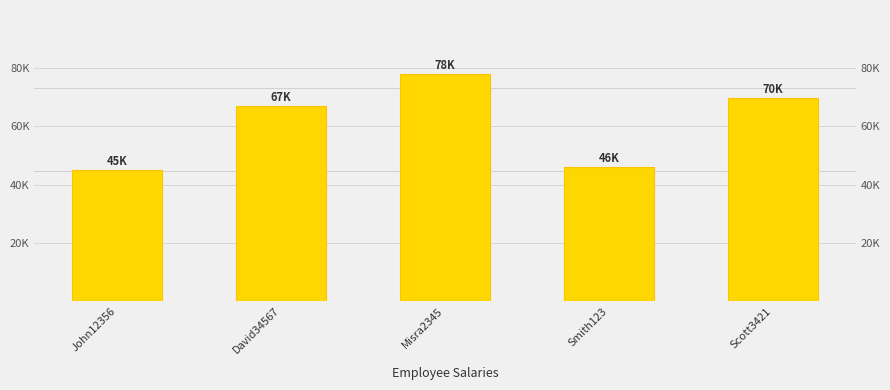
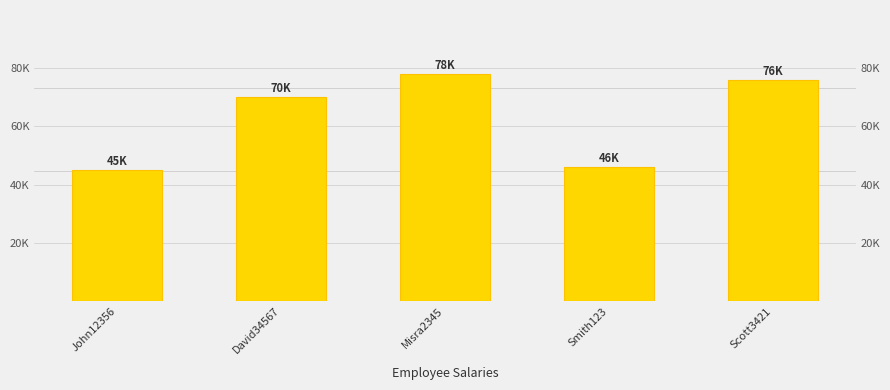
  {
    "John12356": "45K",
-   "David34567": "67K",
+   "David34567": "70K",
    "Misra2345": "78K",
    "Smith123": "46K",
-   "Scott3421": "70K"
+   "Scott3421": "76K"
  }
